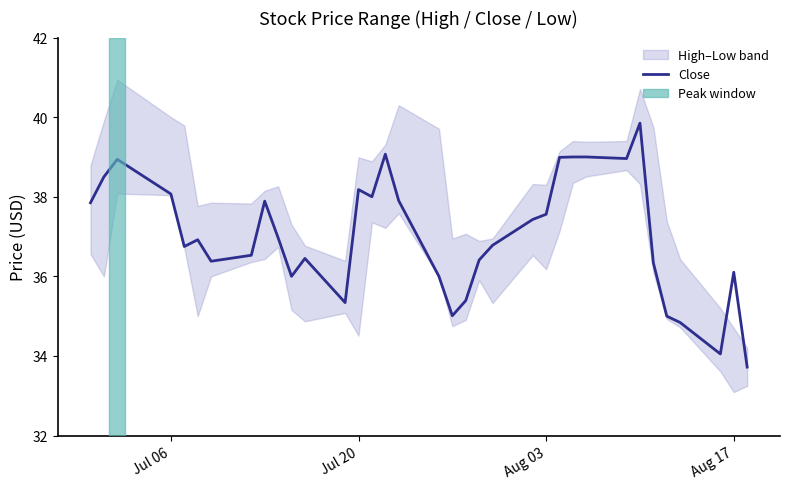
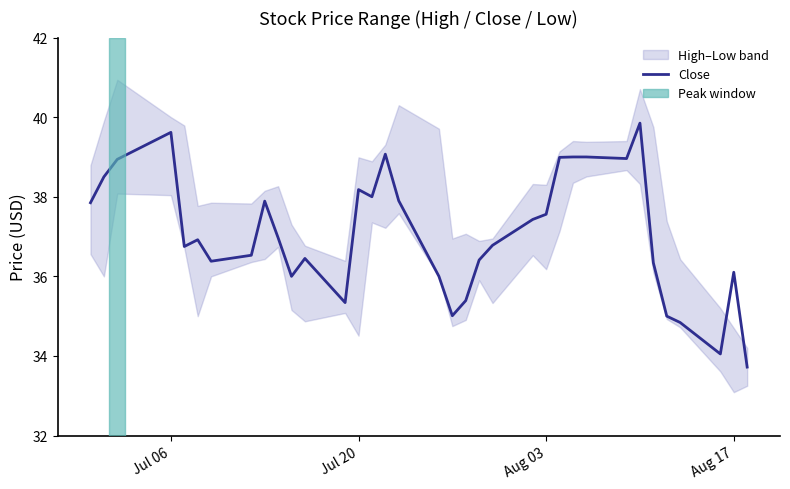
  {
    "Close": {
-     "Jul 06": 38.1,
+     "Jul 06": 39.6,
      "Jul 20": 38.2,
      "Aug 03": 37.6,
      "Aug 17": 36.1
    }
  }
